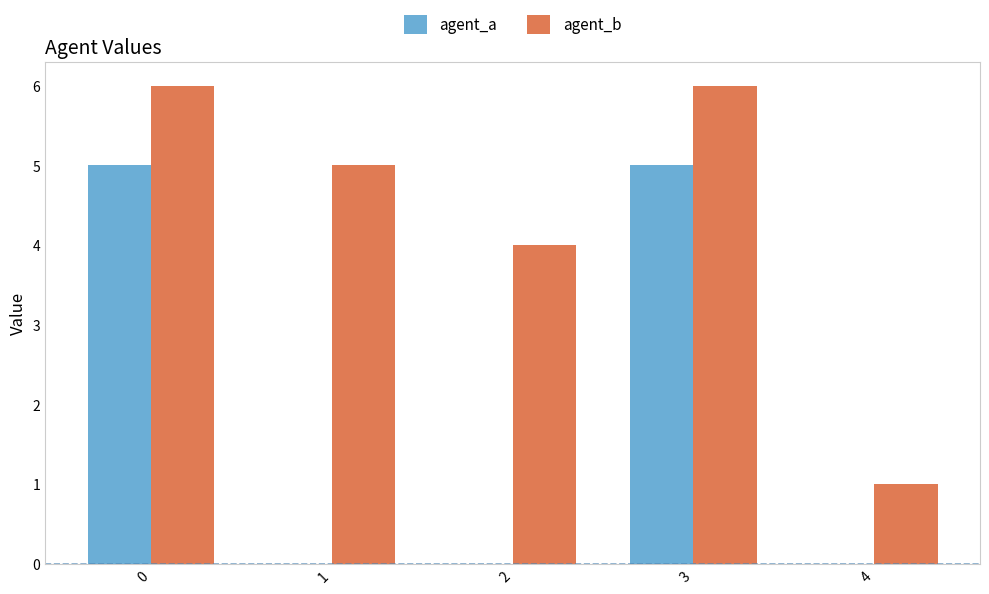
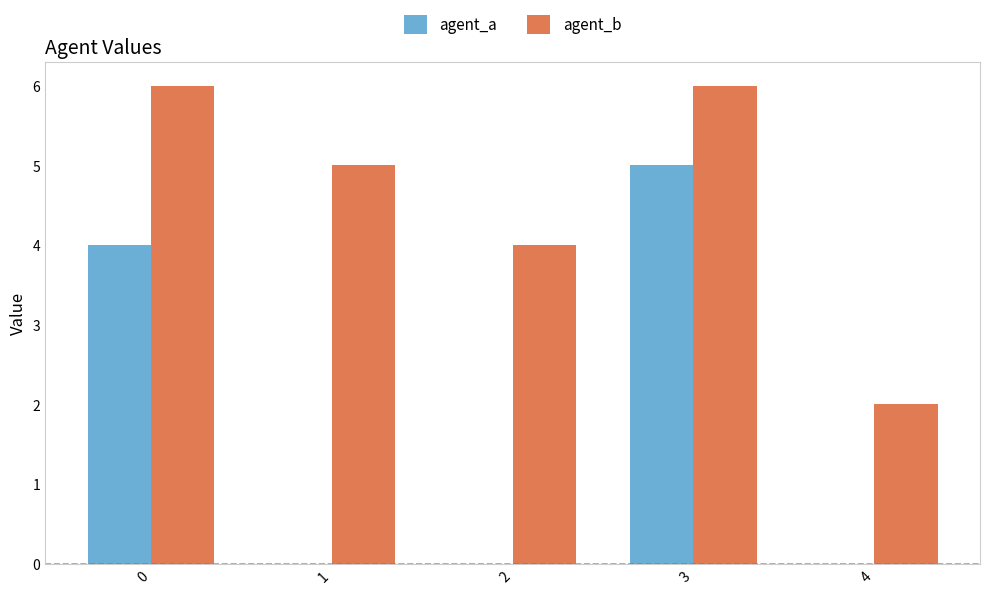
  {
    "agent_a": {
-     "0": 5,
+     "0": 4,
      "1": 0,
      "2": 0,
      "3": 5,
      "4": 0
    },
    "agent_b": {
      "0": 6,
      "1": 5,
      "2": 4,
      "3": 6,
-     "4": 1
+     "4": 2
    }
  }
